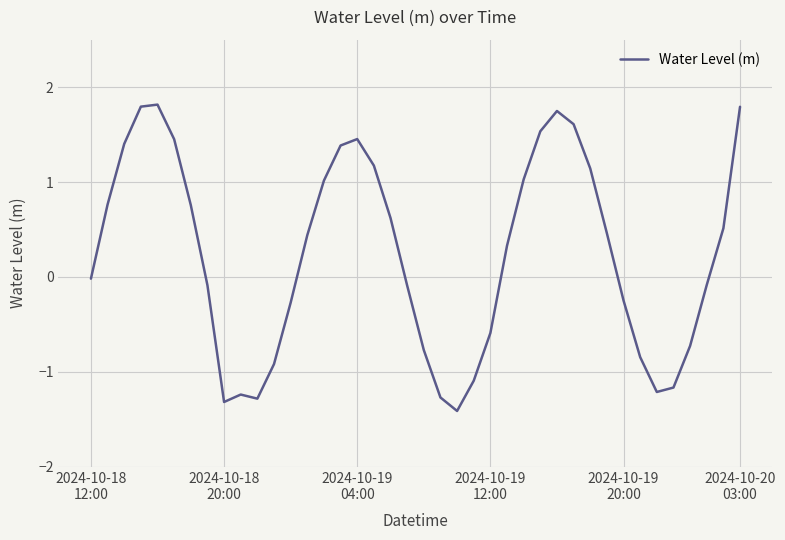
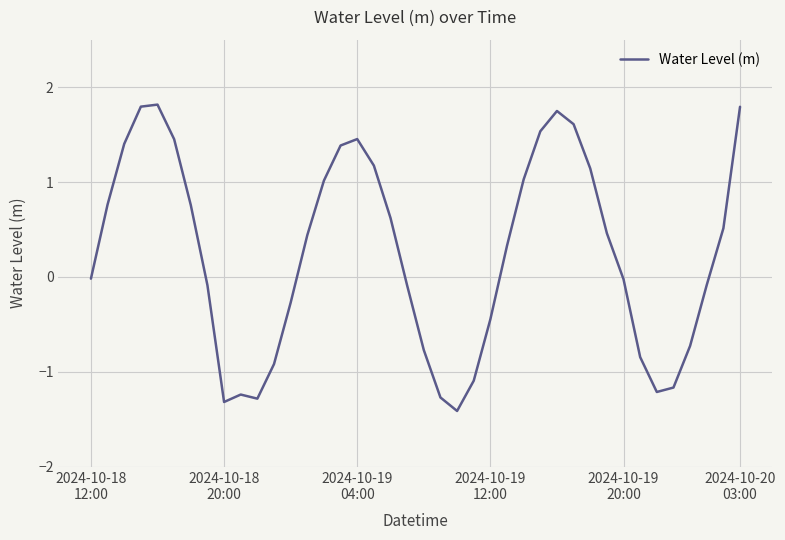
  {
    "2024-10-18 12:00": 0.0,
    "2024-10-18 20:00": -1.3,
    "2024-10-19 04:00": 1.5,
-   "2024-10-19 12:00": -0.6,
-   "2024-10-19 20:00": -0.2,
+   "2024-10-19 12:00": -0.4,
+   "2024-10-19 20:00": 0.0,
    "2024-10-20 03:00": 1.8
  }
